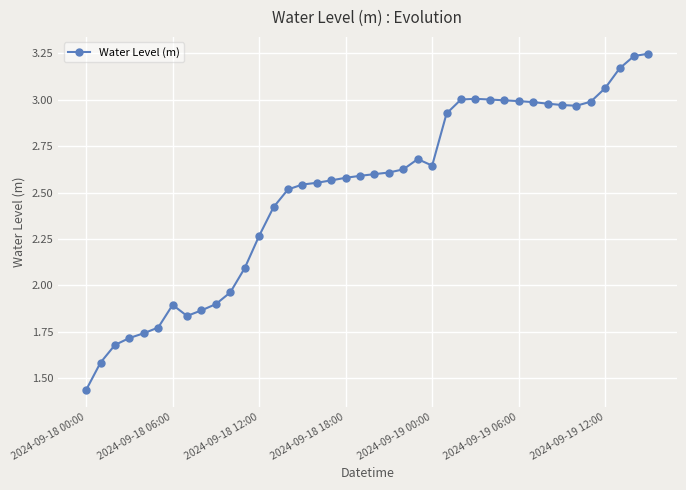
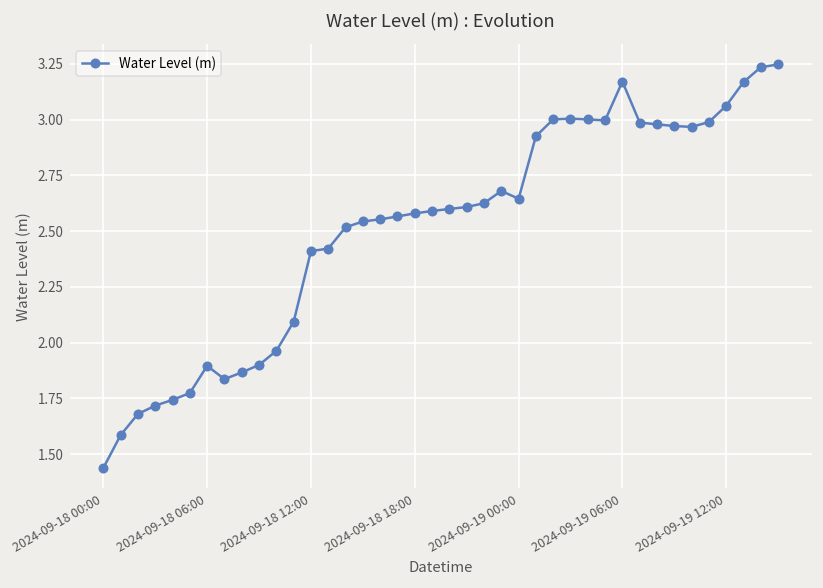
  {
    "2024-09-18 00:00": 1.44,
    "2024-09-18 06:00": 1.90,
-   "2024-09-18 12:00": 2.27,
+   "2024-09-18 12:00": 2.41,
    "2024-09-18 18:00": 2.58,
    "2024-09-19 00:00": 2.65,
-   "2024-09-19 06:00": 2.99,
+   "2024-09-19 06:00": 3.17,
    "2024-09-19 12:00": 3.06
  }
